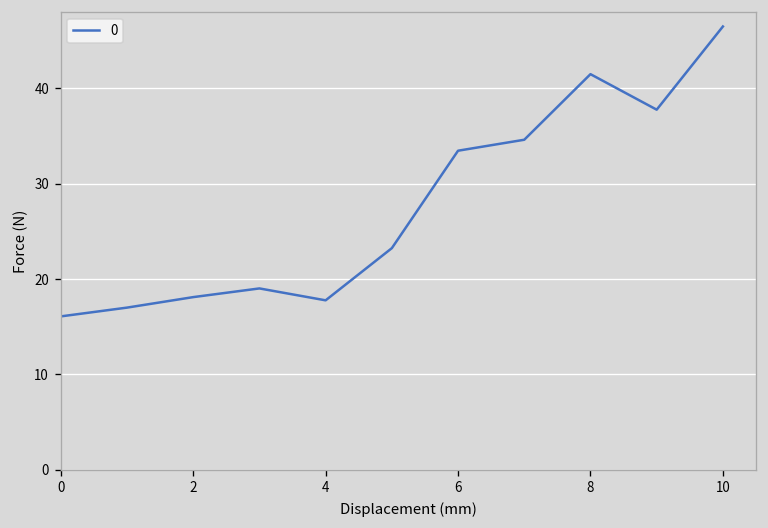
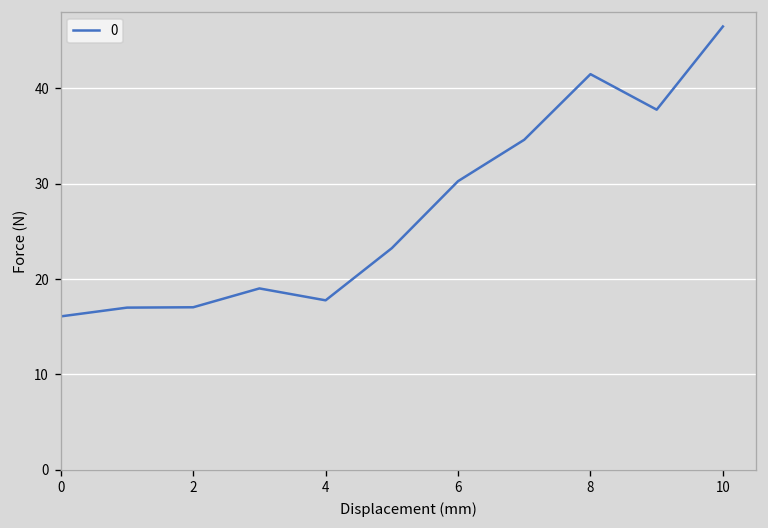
  {
    "0": 16,
-   "2": 18,
+   "2": 17,
    "4": 18,
-   "6": 33,
+   "6": 30,
    "8": 41,
    "10": 46
  }
